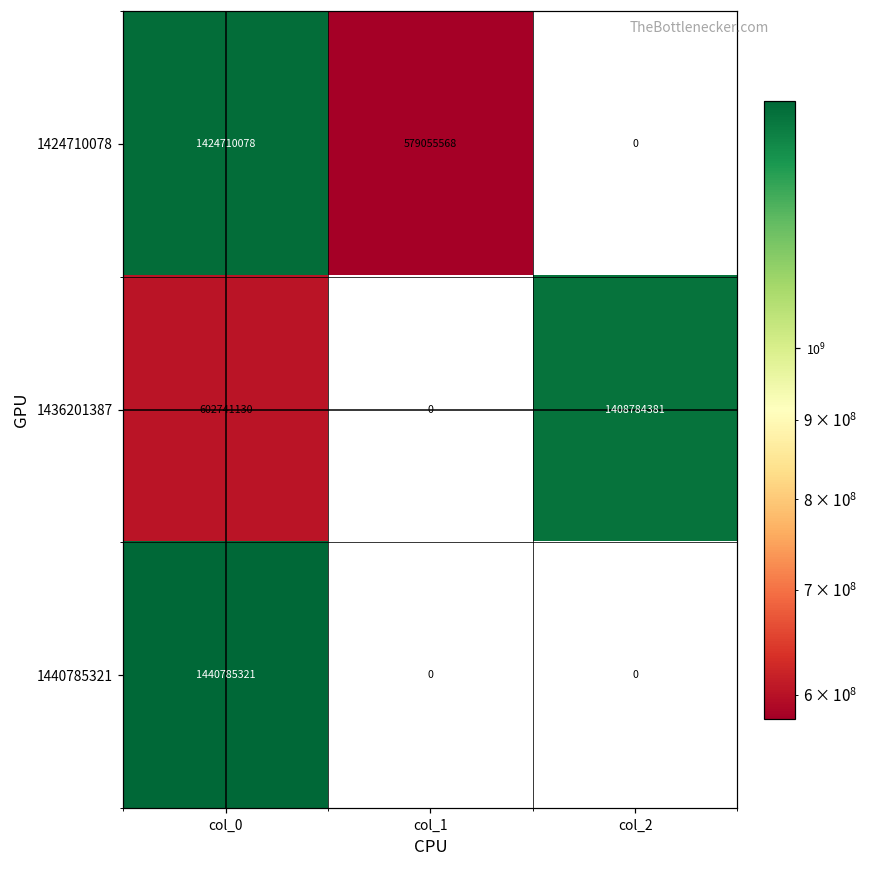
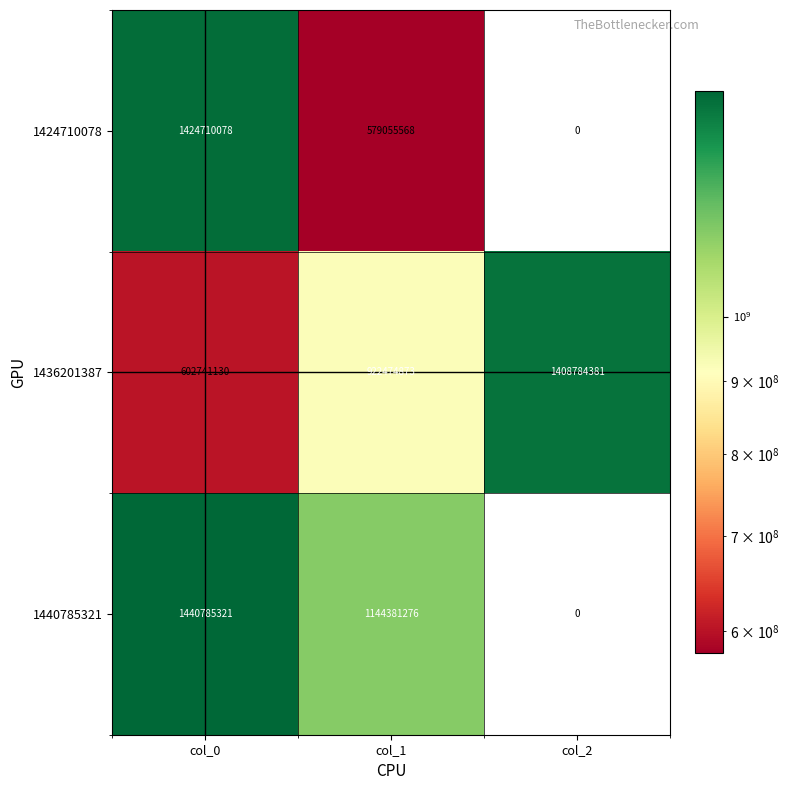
  {
    "1424710078": {
      "col_0": 1424710078,
      "col_1": 579055568,
      "col_2": 0
    },
    "1436201387": {
      "col_0": 602741130,
-     "col_1": 0,
+     "col_1": 922474873,
      "col_2": 1408784381
    },
    "1440785321": {
      "col_0": 1440785321,
-     "col_1": 0,
+     "col_1": 1144381276,
      "col_2": 0
    }
  }
